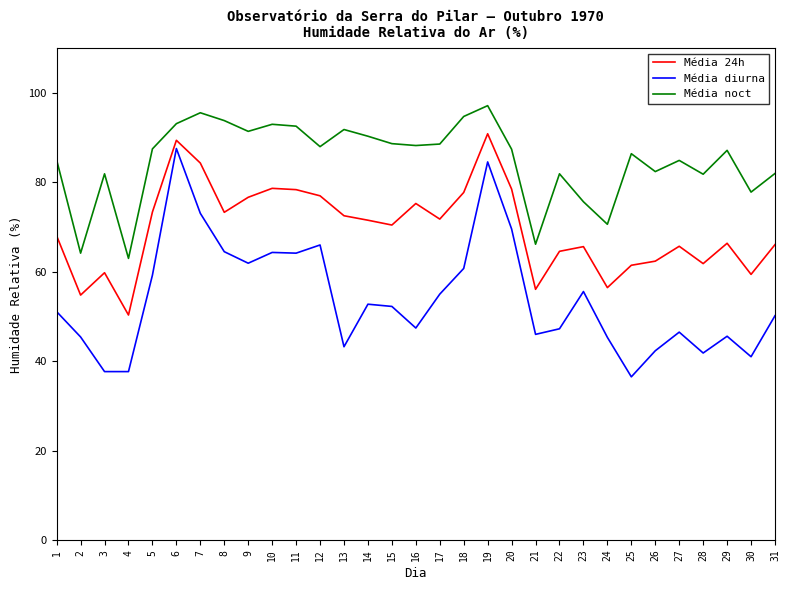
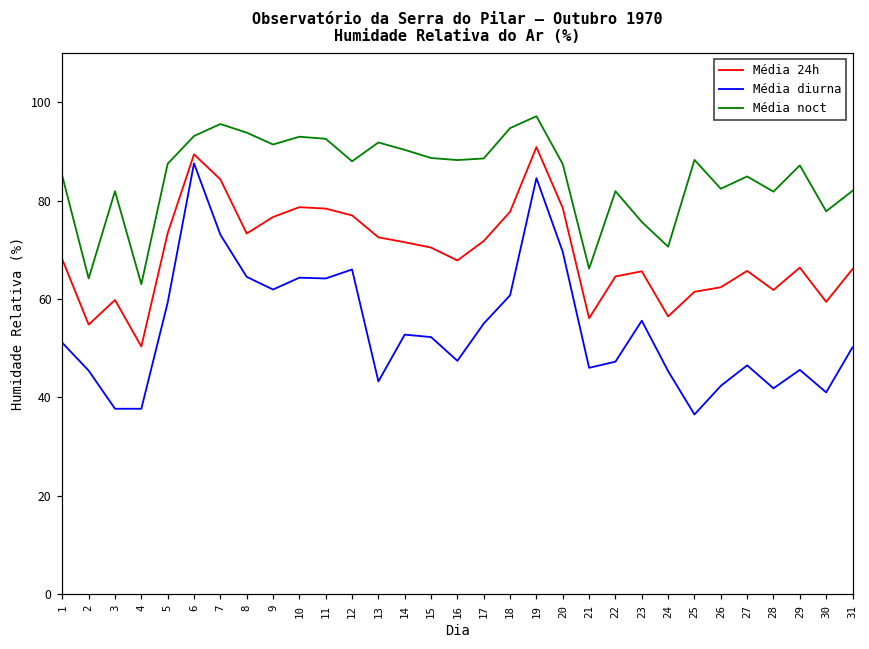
  {
    "Média 24h": {
      "1": 68,
      "2": 55,
      "3": 60,
      "4": 50,
      "5": 73,
      "6": 89,
      "7": 84,
      "8": 73,
      "9": 77,
      "10": 79,
      "11": 78,
      "12": 77,
      "13": 73,
      "14": 72,
      "15": 70,
-     "16": 75,
+     "16": 68,
      "17": 72,
      "18": 78,
      "19": 91,
      "20": 79,
      "21": 56,
      "22": 65,
      "23": 66,
      "24": 56,
      "25": 61,
      "26": 62,
      "27": 66,
      "28": 62,
      "29": 66,
      "30": 59,
      "31": 66
    },
    "Média diurna": {
      "1": 51,
      "2": 45,
      "3": 38,
      "4": 38,
      "5": 59,
      "6": 88,
      "7": 73,
      "8": 65,
      "9": 62,
      "10": 64,
      "11": 64,
      "12": 66,
      "13": 43,
      "14": 53,
      "15": 52,
      "16": 47,
      "17": 55,
      "18": 61,
      "19": 85,
      "20": 70,
      "21": 46,
      "22": 47,
      "23": 56,
      "24": 45,
      "25": 37,
      "26": 42,
      "27": 47,
      "28": 42,
      "29": 46,
      "30": 41,
      "31": 50
    },
    "Média noct": {
      "1": 85,
      "2": 64,
      "3": 82,
      "4": 63,
      "5": 88,
      "6": 93,
      "7": 96,
      "8": 94,
      "9": 91,
      "10": 93,
      "11": 93,
      "12": 88,
      "13": 92,
      "14": 90,
      "15": 89,
      "16": 88,
      "17": 89,
      "18": 95,
      "19": 97,
      "20": 87,
      "21": 66,
      "22": 82,
      "23": 76,
      "24": 71,
-     "25": 86,
+     "25": 88,
      "26": 82,
      "27": 85,
      "28": 82,
      "29": 87,
      "30": 78,
      "31": 82
    }
  }
